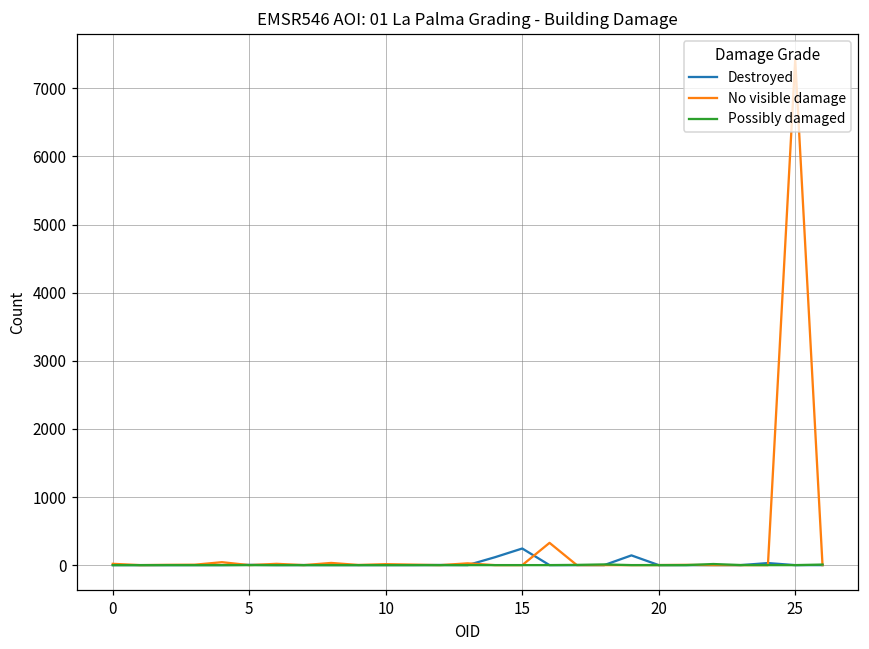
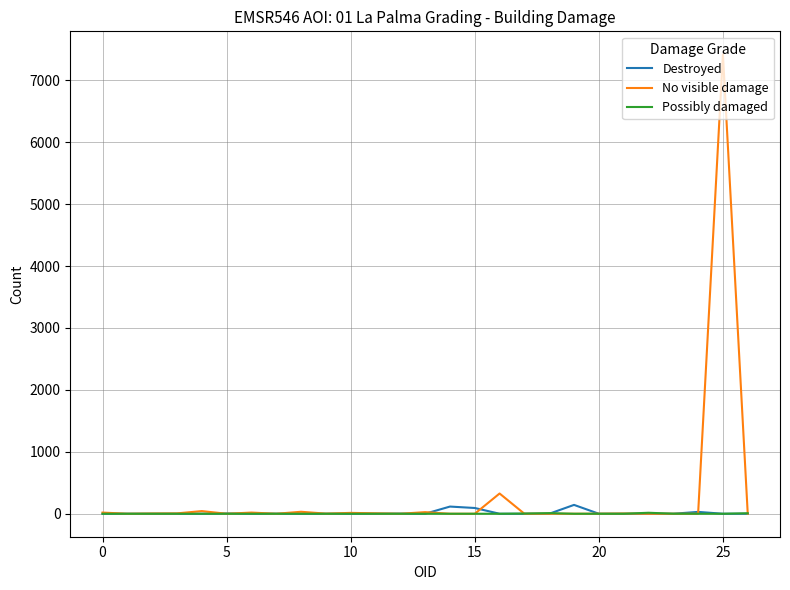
  {
    "Destroyed": {
-     "15": 200
+     "15": 100
    }
  }
